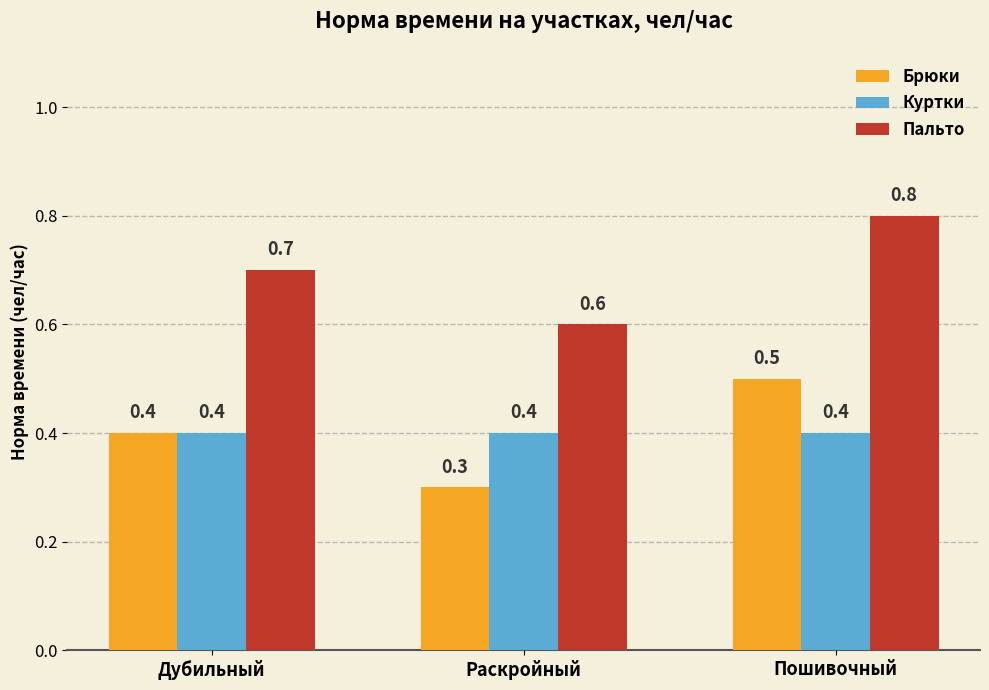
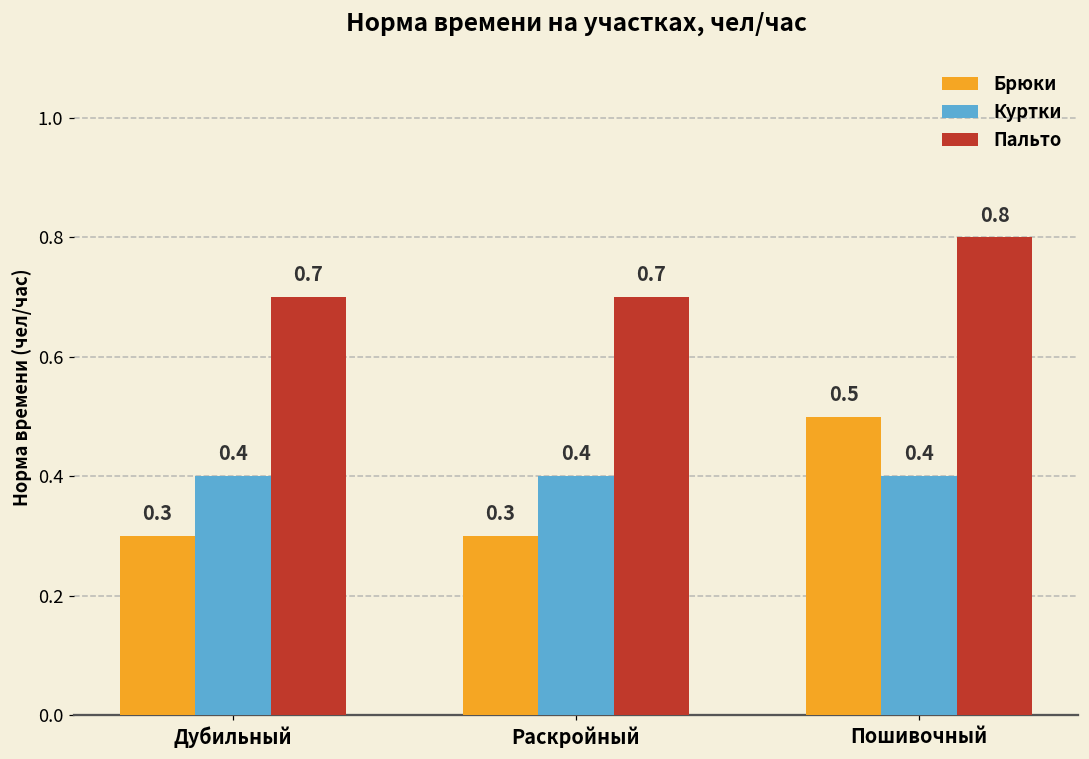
  {
    "Брюки": {
-     "Дубильный": 0.4,
+     "Дубильный": 0.3,
      "Раскройный": 0.3,
      "Пошивочный": 0.5
    },
    "Куртки": {
      "Дубильный": 0.4,
      "Раскройный": 0.4,
      "Пошивочный": 0.4
    },
    "Пальто": {
      "Дубильный": 0.7,
-     "Раскройный": 0.6,
+     "Раскройный": 0.7,
      "Пошивочный": 0.8
    }
  }
